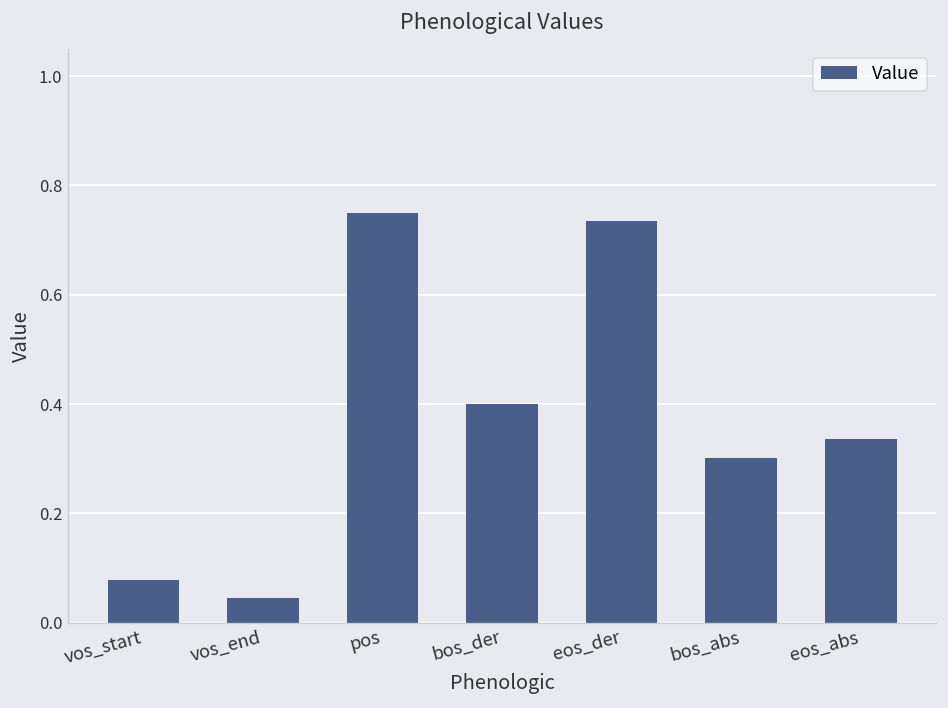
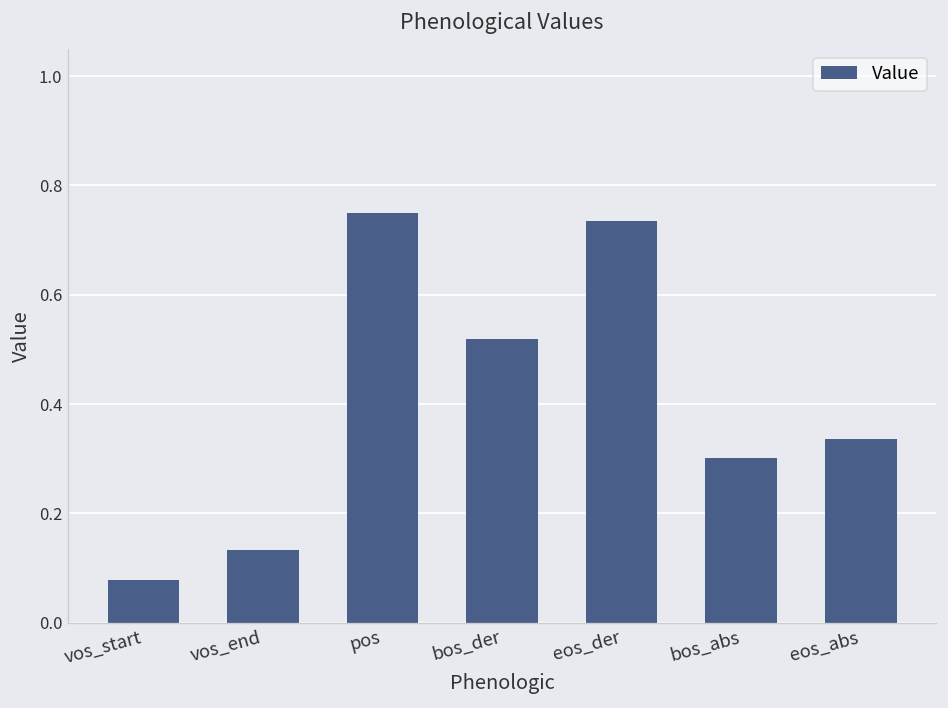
  {
    "vos_start": 0.08,
-   "vos_end": 0.05,
+   "vos_end": 0.13,
    "pos": 0.75,
-   "bos_der": 0.40,
+   "bos_der": 0.52,
    "eos_der": 0.73,
    "bos_abs": 0.30,
    "eos_abs": 0.34
  }
